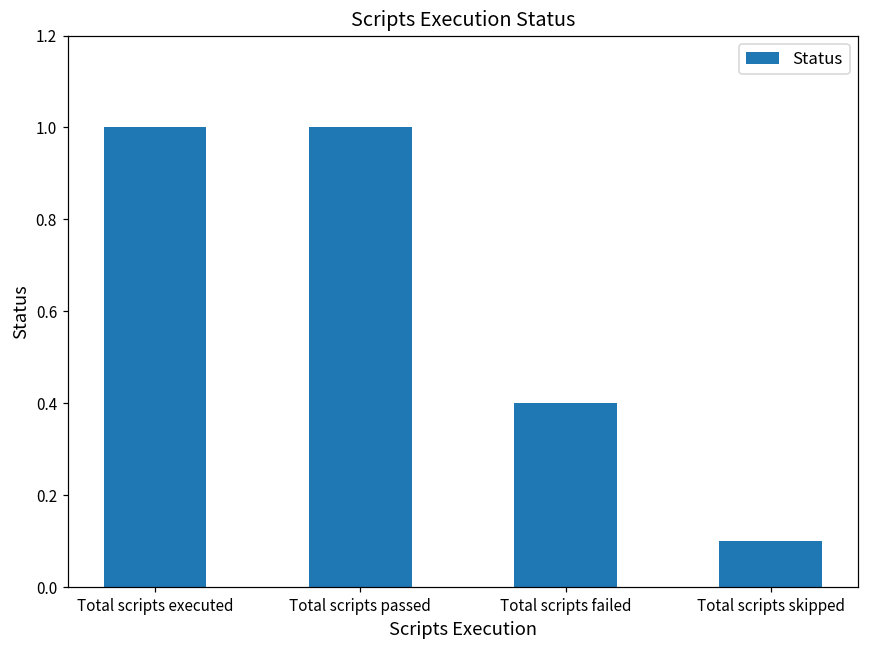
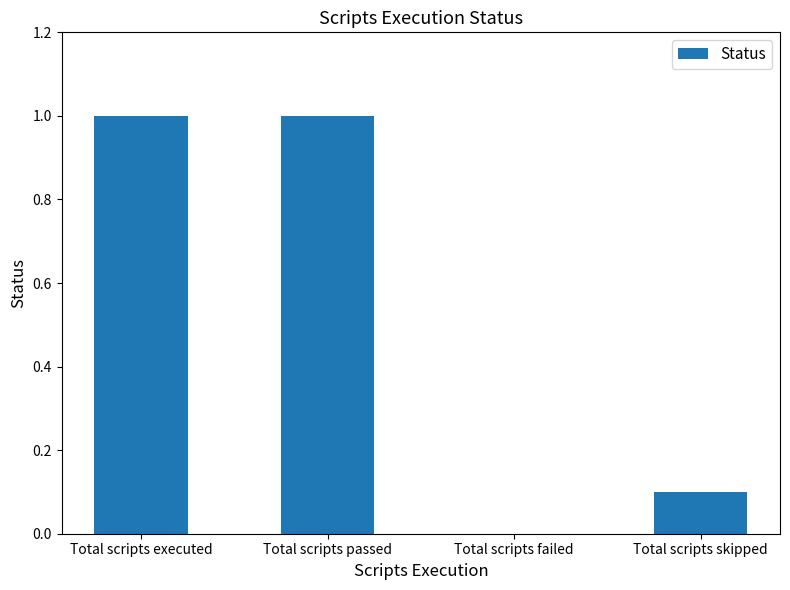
  {
    "Total scripts executed": 1.0,
    "Total scripts passed": 1.0,
-   "Total scripts failed": 0.4,
+   "Total scripts failed": 0.0,
    "Total scripts skipped": 0.1
  }
